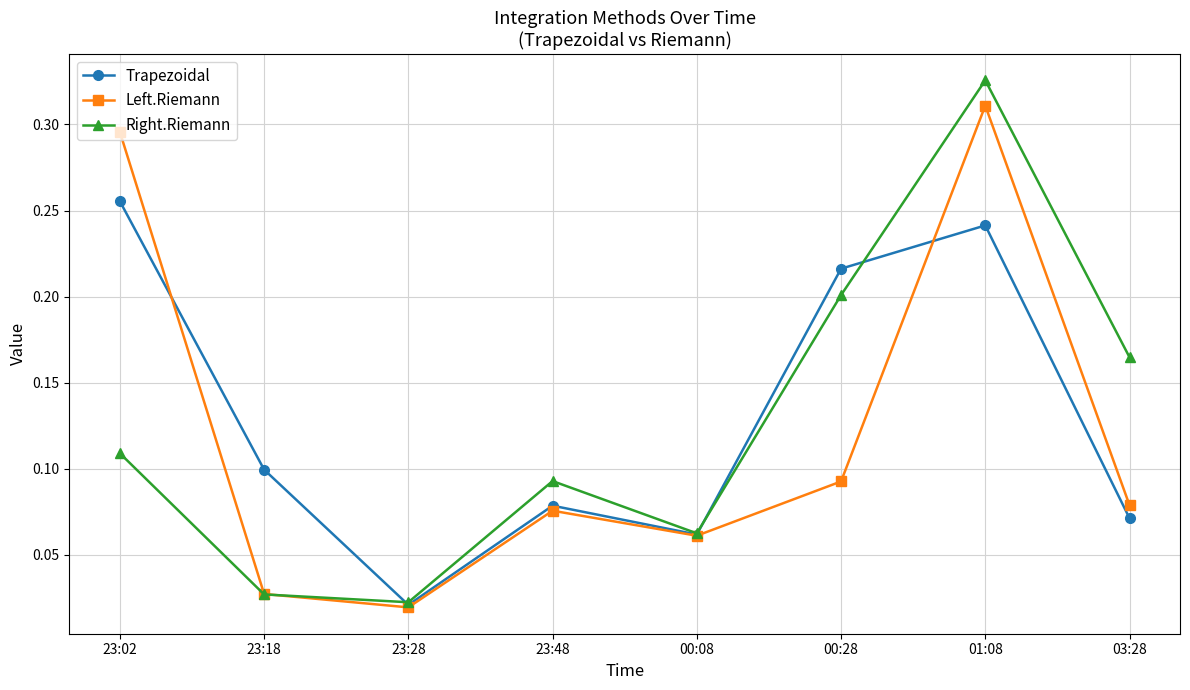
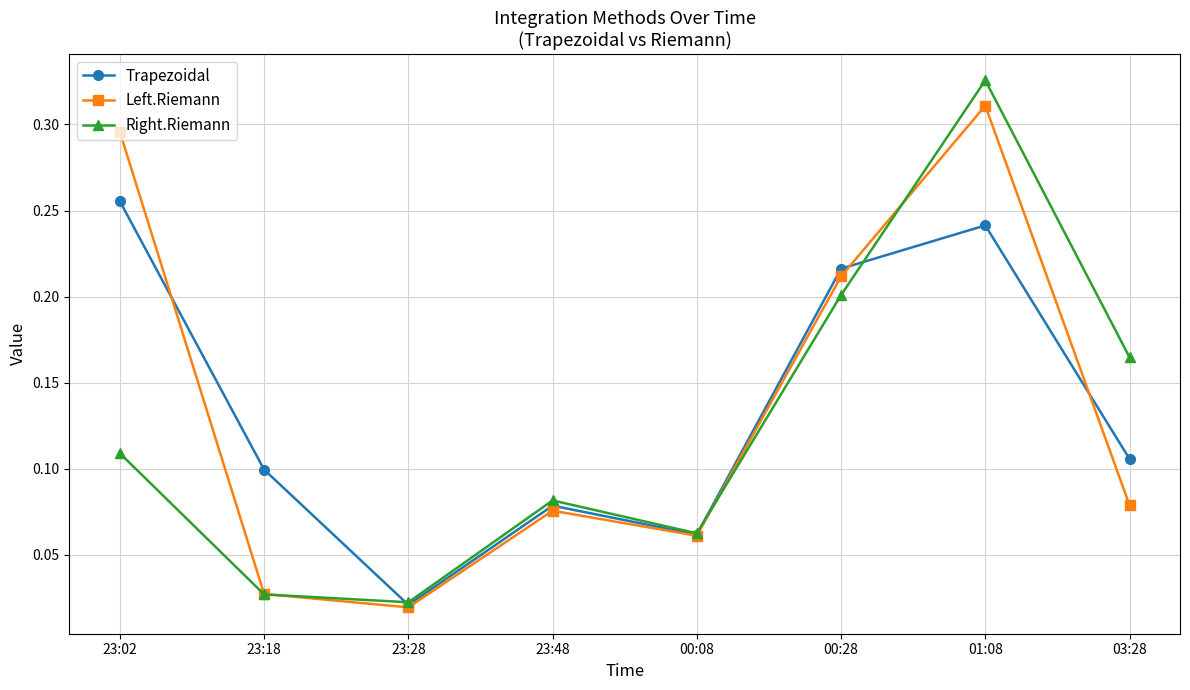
  {
    "Trapezoidal": {
      "23:02": 0.255,
      "23:18": 0.099,
      "23:48": 0.079,
      "00:28": 0.216,
      "01:08": 0.241,
-     "03:28": 0.071
+     "03:28": 0.106
    },
    "Left.Riemann": {
      "23:48": 0.076,
-     "00:28": 0.093,
+     "00:28": 0.212,
      "01:08": 0.311,
      "03:28": 0.079
    },
    "Right.Riemann": {
      "23:02": 0.109,
      "23:28": 0.022,
-     "23:48": 0.093,
+     "23:48": 0.082,
      "00:28": 0.201,
      "01:08": 0.326,
      "03:28": 0.165
    }
  }
